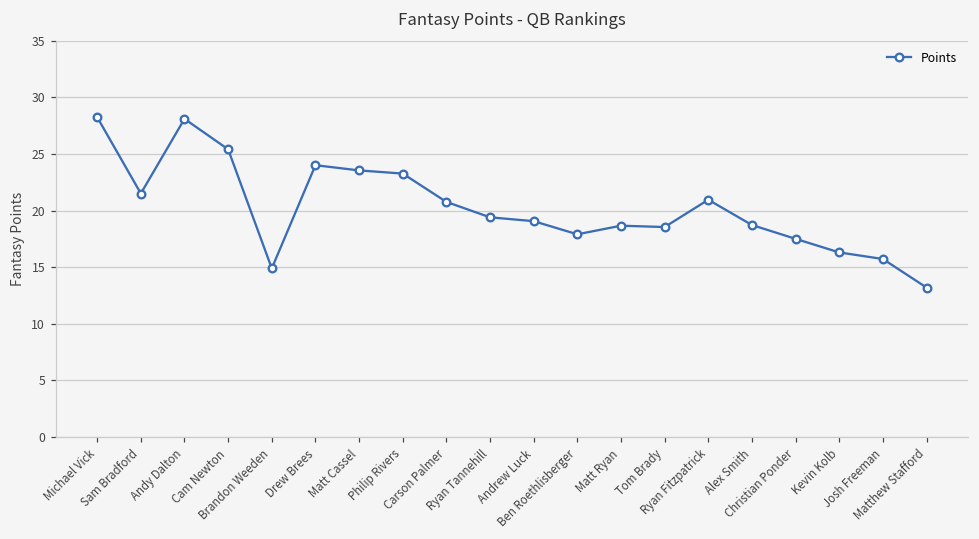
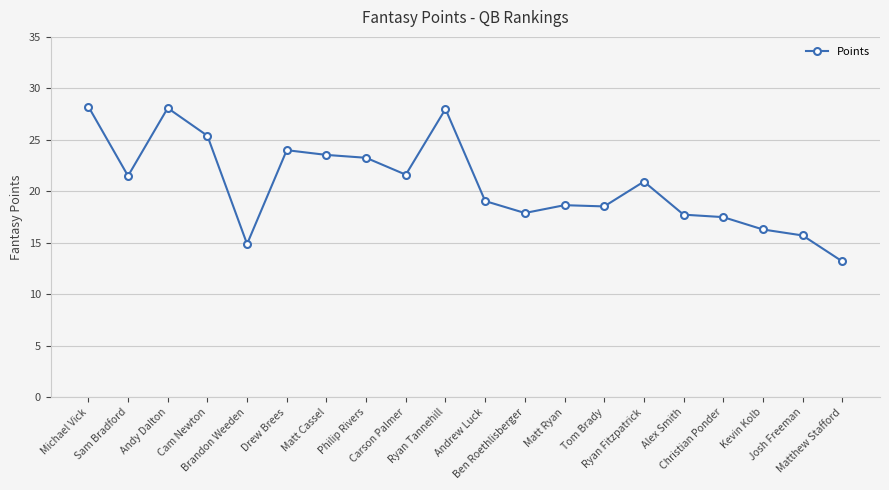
  {
    "Michael Vick": 28.2,
    "Sam Bradford": 21.5,
    "Andy Dalton": 28.1,
    "Cam Newton": 25.4,
    "Brandon Weeden": 14.9,
    "Drew Brees": 24.0,
    "Matt Cassel": 23.5,
    "Philip Rivers": 23.3,
-   "Carson Palmer": 20.8,
-   "Ryan Tannehill": 19.4,
+   "Carson Palmer": 21.6,
+   "Ryan Tannehill": 28.0,
    "Andrew Luck": 19.1,
    "Ben Roethlisberger": 17.9,
    "Matt Ryan": 18.7,
    "Tom Brady": 18.5,
    "Ryan Fitzpatrick": 21.0,
-   "Alex Smith": 18.7,
+   "Alex Smith": 17.7,
    "Christian Ponder": 17.5,
    "Kevin Kolb": 16.3,
    "Josh Freeman": 15.7,
    "Matthew Stafford": 13.2
  }
